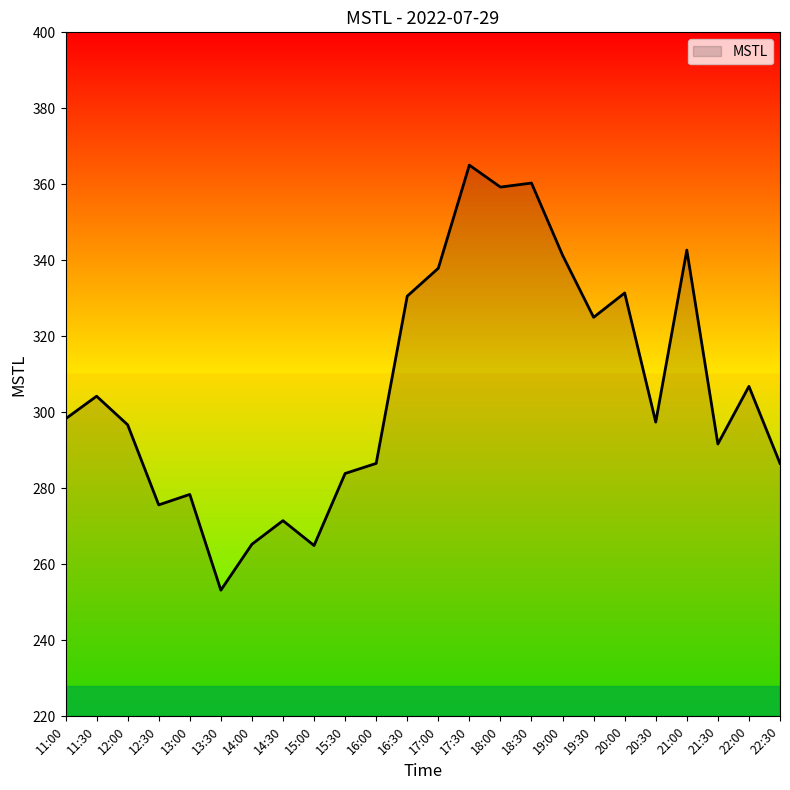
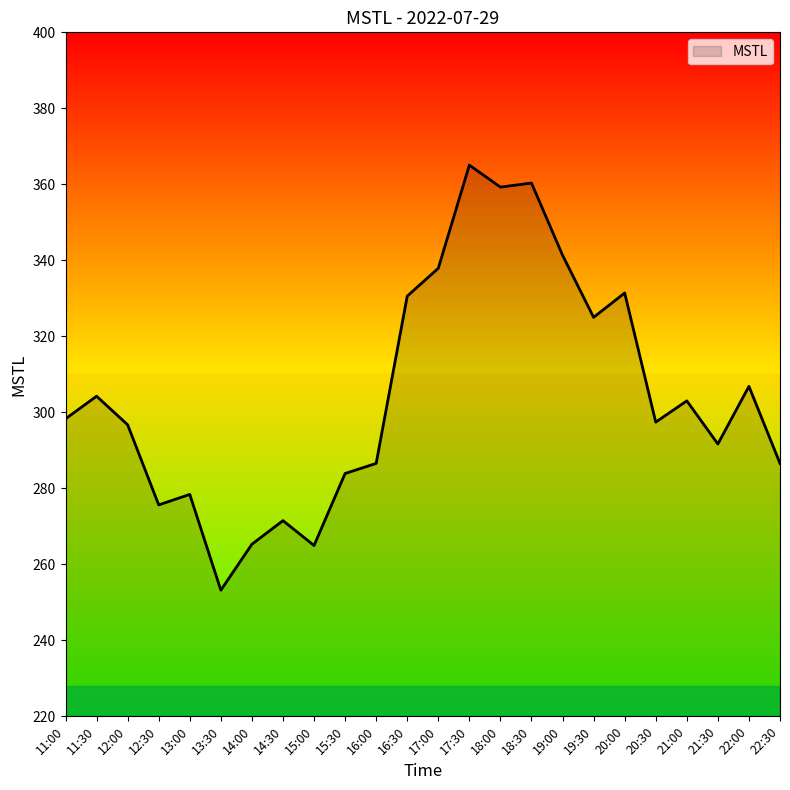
  {
    "11:00": 298,
    "11:30": 304,
    "12:00": 297,
    "12:30": 276,
    "13:00": 278,
    "13:30": 253,
    "14:00": 265,
    "14:30": 272,
    "15:00": 265,
    "15:30": 284,
    "16:00": 287,
    "16:30": 331,
    "17:00": 338,
    "17:30": 365,
    "18:00": 359,
    "18:30": 360,
    "19:00": 341,
    "19:30": 325,
    "20:00": 331,
    "20:30": 297,
-   "21:00": 343,
+   "21:00": 303,
    "21:30": 292,
    "22:00": 307,
    "22:30": 287
  }
